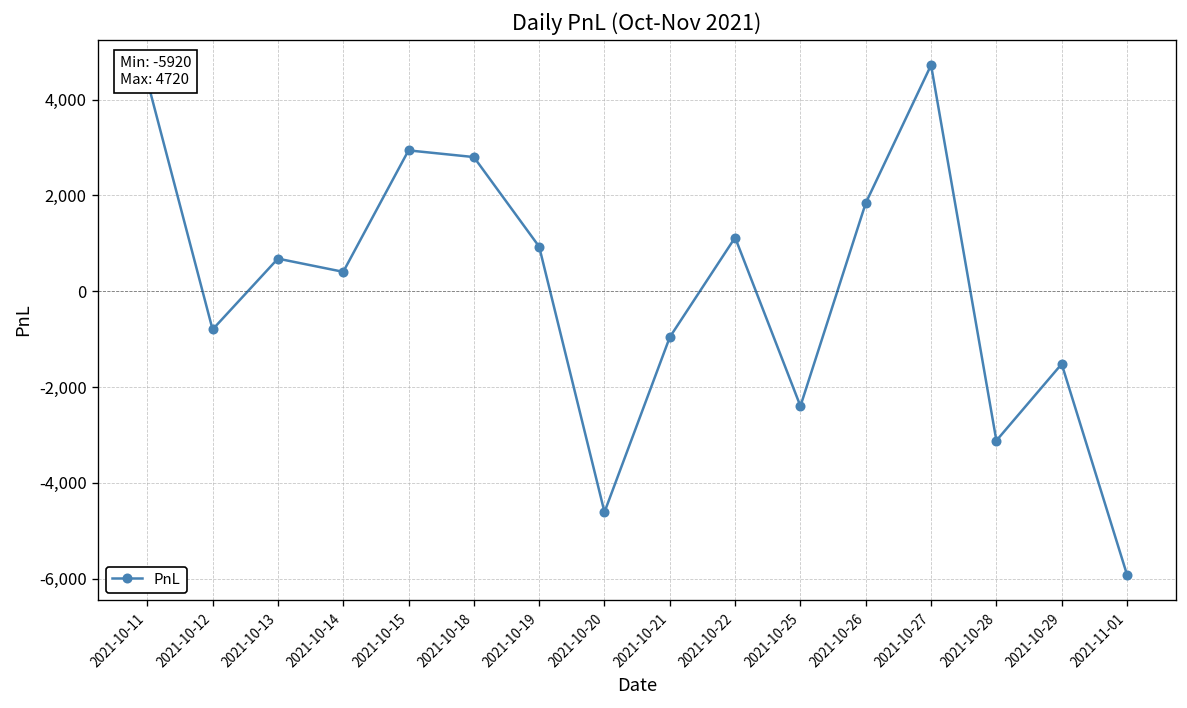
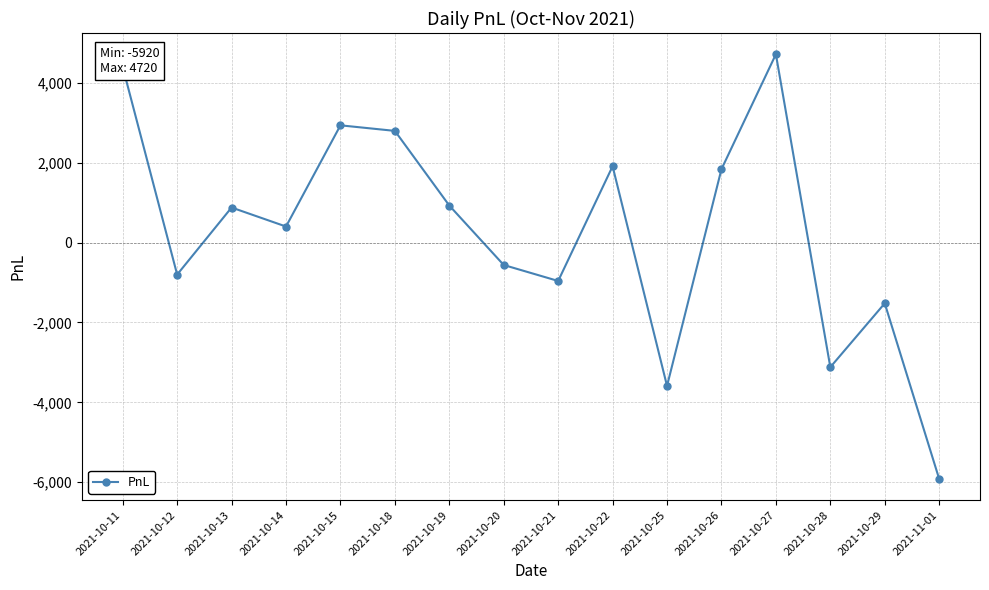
  {
    "2021-10-12": "-800",
-   "2021-10-13": "700",
+   "2021-10-13": "900",
    "2021-10-14": "400",
    "2021-10-15": "2,900",
    "2021-10-18": "2,800",
    "2021-10-19": "900",
-   "2021-10-20": "-4,600",
+   "2021-10-20": "-600",
    "2021-10-21": "-1,000",
-   "2021-10-22": "1,100",
-   "2021-10-25": "-2,400",
+   "2021-10-22": "1,900",
+   "2021-10-25": "-3,600",
    "2021-10-26": "1,800",
    "2021-10-27": "4,700",
    "2021-10-28": "-3,100",
    "2021-10-29": "-1,500",
    "2021-11-01": "-5,900"
  }
